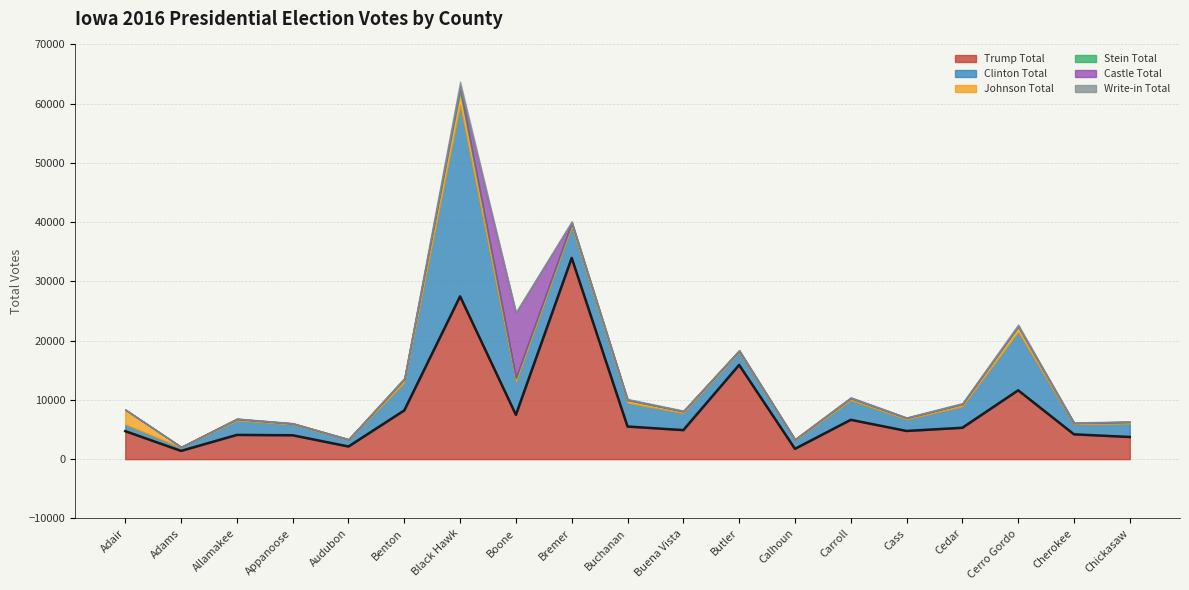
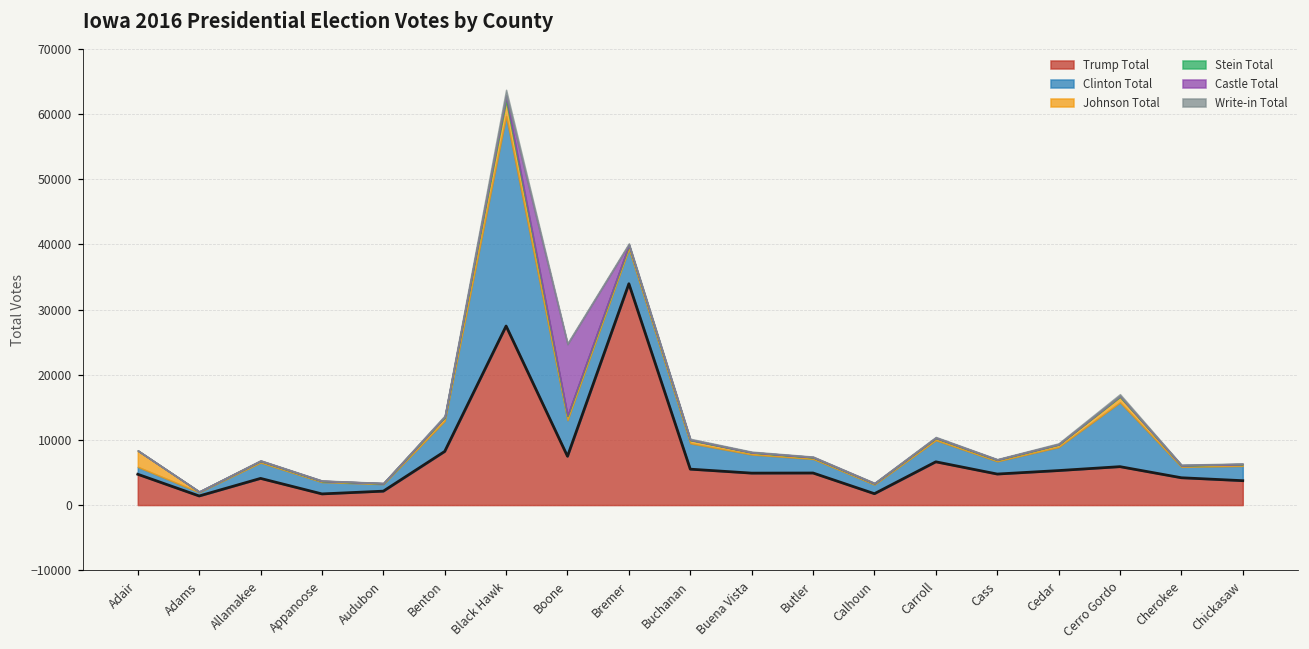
  {
    "Trump Total": {
      "Adair": 5000,
      "Adams": 1000,
      "Allamakee": 4000,
-     "Appanoose": 4000,
+     "Appanoose": 2000,
      "Audubon": 2000,
      "Benton": 8000,
      "Black Hawk": 27000,
      "Boone": 7000,
      "Bremer": 34000,
      "Buchanan": 6000,
      "Buena Vista": 5000,
-     "Butler": 16000,
+     "Butler": 5000,
      "Calhoun": 2000,
      "Carroll": 7000,
      "Cass": 5000,
      "Cedar": 5000,
-     "Cerro Gordo": 12000,
+     "Cerro Gordo": 6000,
      "Cherokee": 4000,
      "Chickasaw": 4000
    },
    "Clinton Total": {
      "Adair": 1000,
      "Benton": 5000,
      "Black Hawk": 32000,
      "Boone": 6000,
      "Bremer": 5000,
      "Buchanan": 4000,
      "Cerro Gordo": 10000
    },
    "Johnson Total": {
      "Black Hawk": 2000
    },
    "Write-in Total": {
      "Black Hawk": 1000
    }
  }
